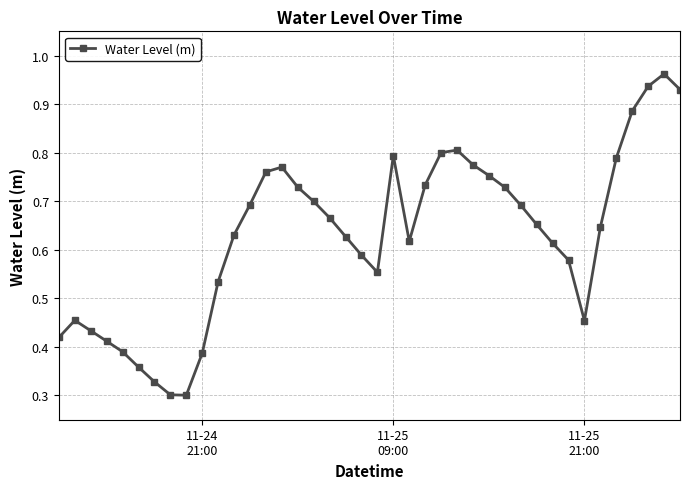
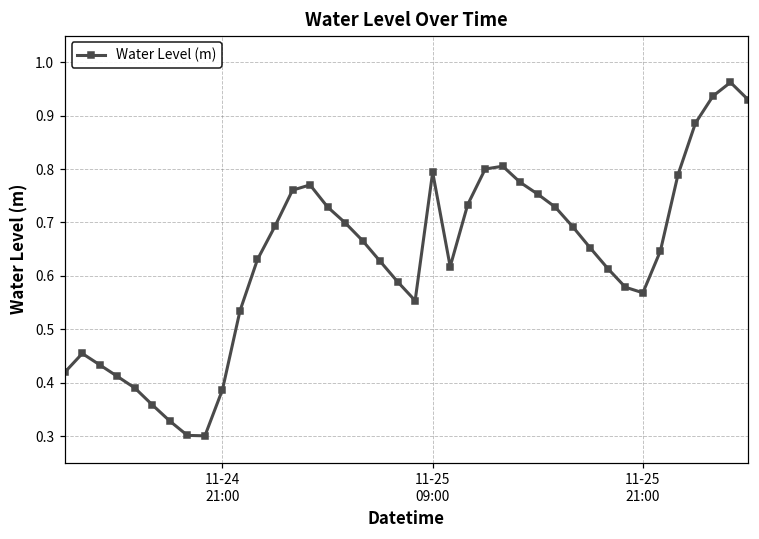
  {
    "11-24 21:00": 0.39,
    "11-25 09:00": 0.79,
-   "11-25 21:00": 0.45
+   "11-25 21:00": 0.57
  }
